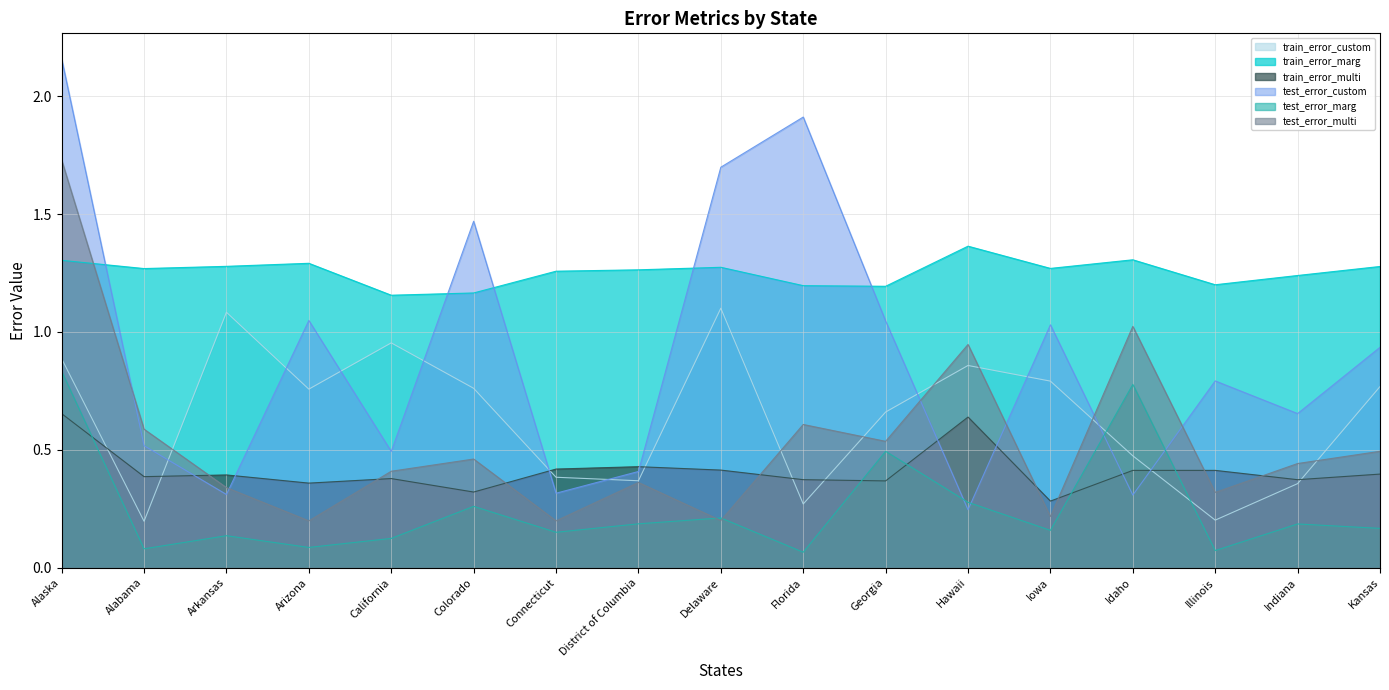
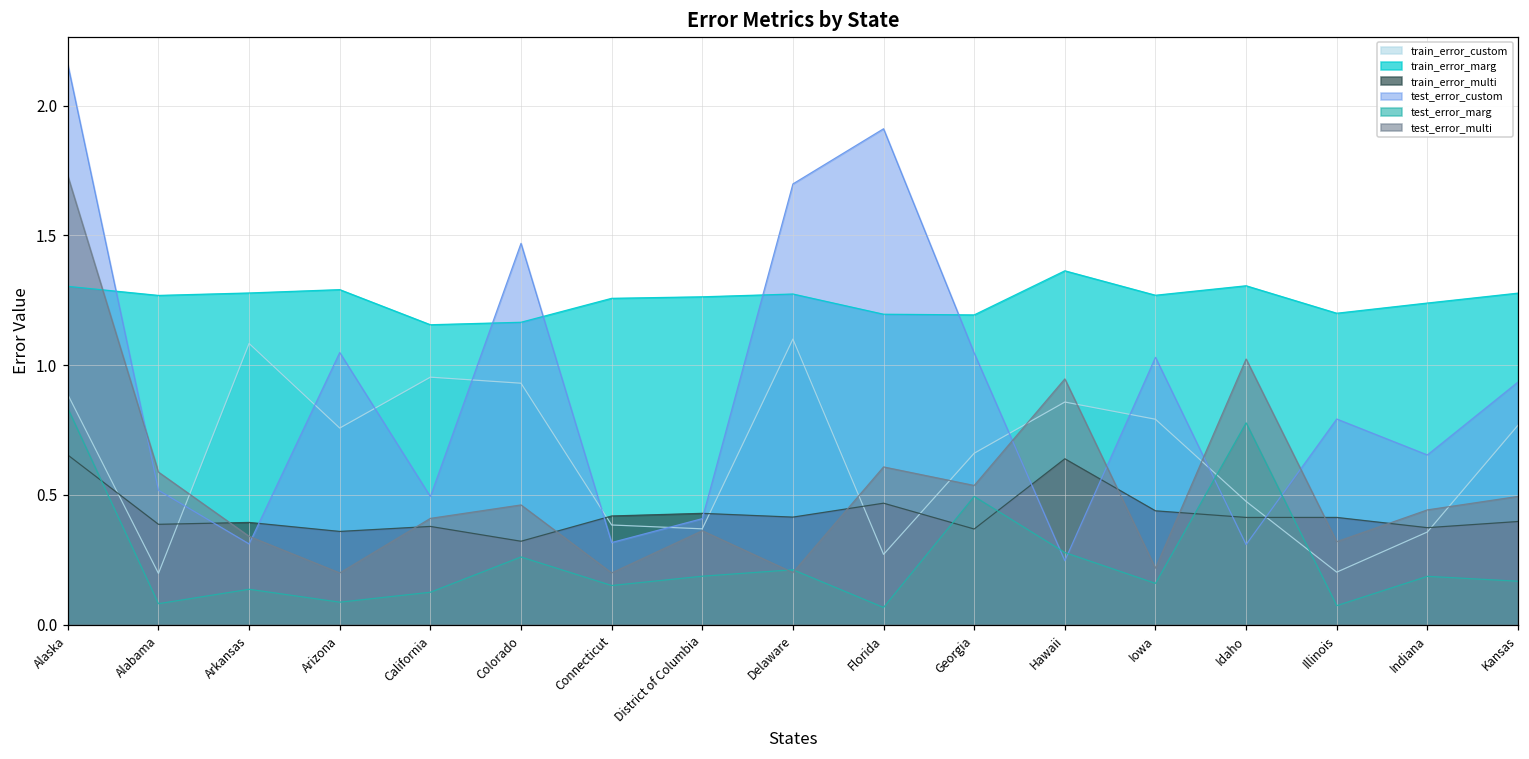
  {
    "train_error_custom": {
      "Alaska": 0.89,
      "Alabama": 0.20,
      "Arkansas": 1.08,
      "Arizona": 0.76,
      "California": 0.95,
-     "Colorado": 0.76,
+     "Colorado": 0.93,
      "Connecticut": 0.38,
      "Delaware": 1.10,
      "Florida": 0.27,
      "Georgia": 0.66,
      "Hawaii": 0.86,
      "Iowa": 0.79,
      "Idaho": 0.47,
      "Illinois": 0.20,
      "Indiana": 0.36,
      "Kansas": 0.77
    },
    "train_error_multi": {
      "Alaska": 0.65,
      "Alabama": 0.39,
      "Arkansas": 0.39,
      "Arizona": 0.36,
      "California": 0.38,
      "Colorado": 0.32,
      "Connecticut": 0.42,
      "District of Columbia": 0.43,
      "Delaware": 0.41,
-     "Florida": 0.37,
+     "Florida": 0.47,
      "Georgia": 0.37,
      "Hawaii": 0.64,
-     "Iowa": 0.28,
+     "Iowa": 0.44,
      "Idaho": 0.41,
      "Illinois": 0.41,
      "Indiana": 0.37,
      "Kansas": 0.40
    },
    "test_error_custom": {
      "Alaska": 2.16,
      "Alabama": 0.52,
      "Arkansas": 0.31,
      "Arizona": 1.05,
      "California": 0.49,
      "Colorado": 1.47,
      "Connecticut": 0.32,
      "District of Columbia": 0.41,
      "Delaware": 1.70,
      "Florida": 1.91,
      "Georgia": 1.05,
      "Hawaii": 0.25,
      "Iowa": 1.03,
      "Idaho": 0.31,
      "Illinois": 0.79,
      "Indiana": 0.65,
      "Kansas": 0.93
    },
    "test_error_multi": {
      "Alaska": 1.73,
      "Alabama": 0.59,
      "Arkansas": 0.34,
      "Arizona": 0.20,
      "California": 0.41,
      "Colorado": 0.46,
      "Connecticut": 0.20,
      "Delaware": 0.20,
      "Florida": 0.61,
      "Georgia": 0.54,
      "Hawaii": 0.95,
      "Iowa": 0.22,
      "Idaho": 1.02,
      "Illinois": 0.32,
      "Indiana": 0.44,
      "Kansas": 0.49
    }
  }
